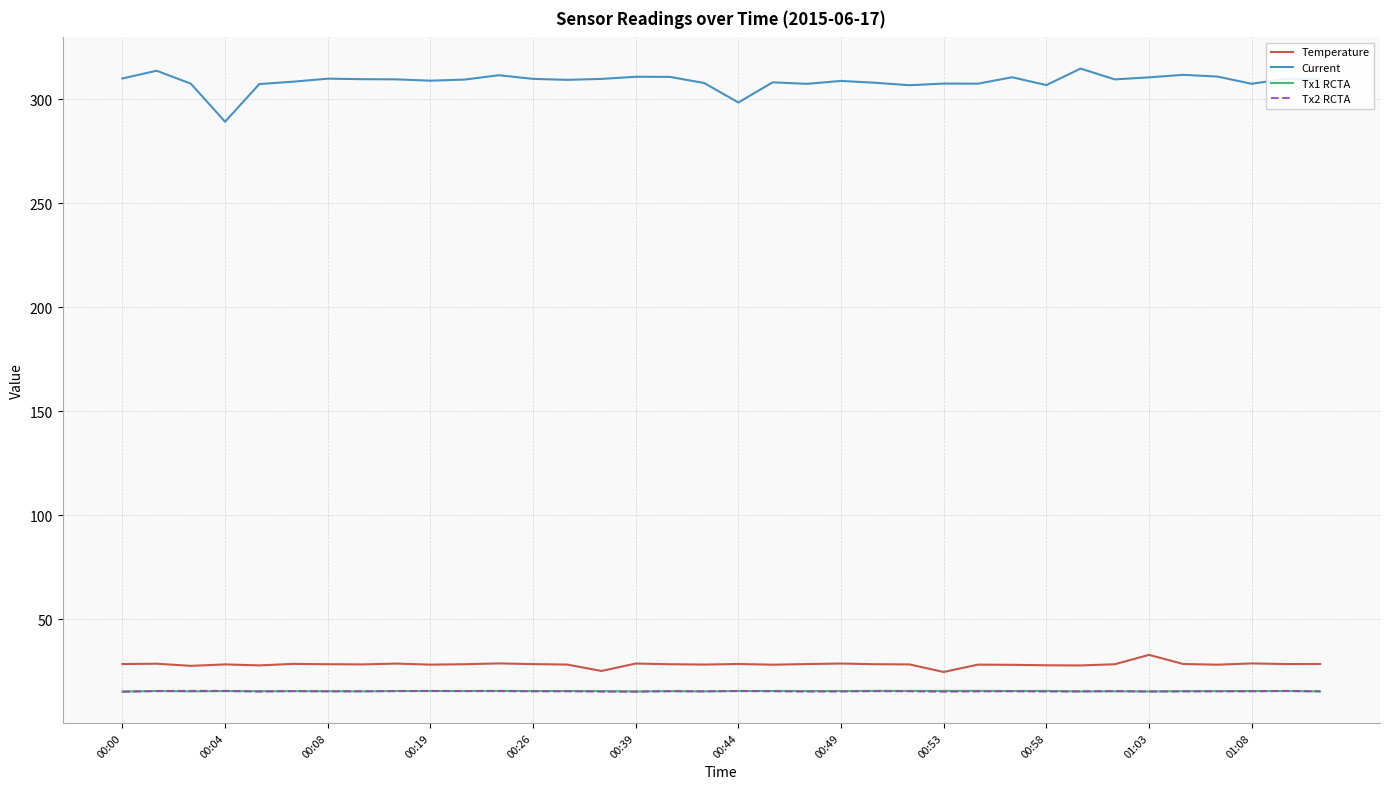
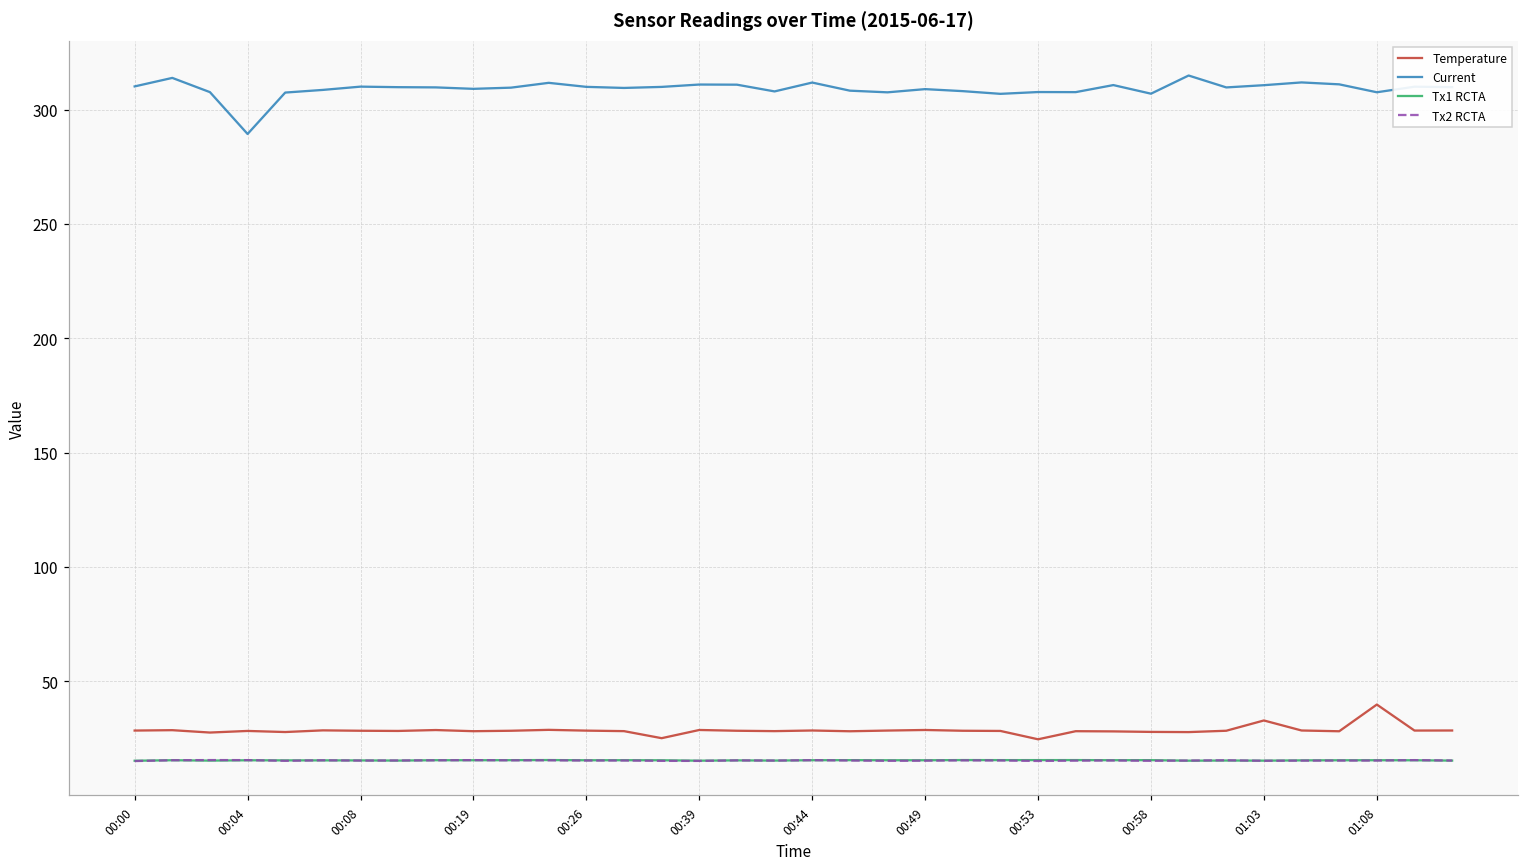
  {
    "Temperature": {
      "00:00": 28,
      "00:04": 28,
      "00:08": 28,
      "00:19": 28,
      "00:26": 28,
      "00:39": 29,
      "00:44": 28,
      "00:49": 29,
      "00:53": 25,
      "00:58": 28,
      "01:03": 33,
-     "01:08": 29
+     "01:08": 40
    },
    "Current": {
      "00:00": 310,
      "00:04": 289,
      "00:08": 310,
      "00:19": 309,
      "00:26": 310,
      "00:39": 311,
-     "00:44": 299,
+     "00:44": 312,
      "00:49": 309,
      "00:53": 308,
      "00:58": 307,
      "01:03": 311,
      "01:08": 308
    }
  }
